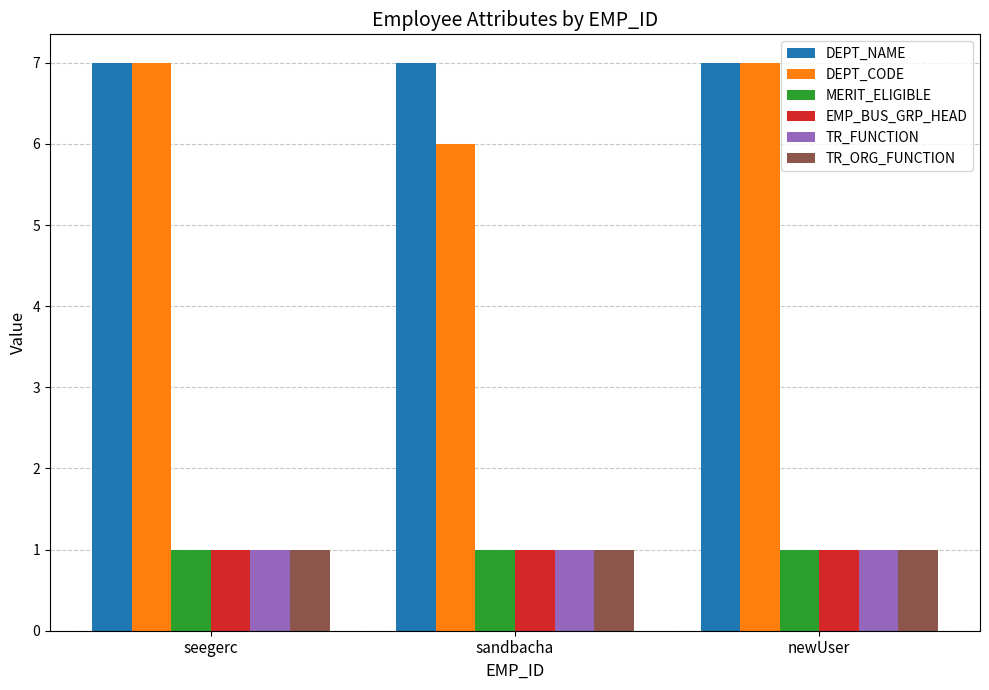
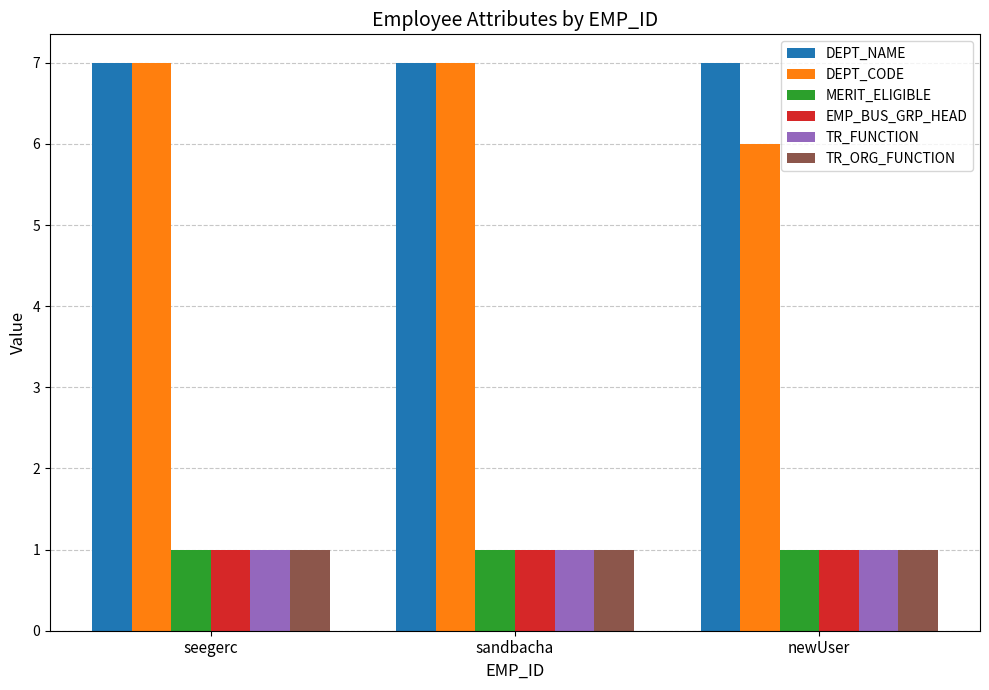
  {
    "DEPT_NAME": {
      "seegerc": 7,
      "sandbacha": 7,
      "newUser": 7
    },
    "DEPT_CODE": {
      "seegerc": 7,
-     "sandbacha": 6,
-     "newUser": 7
+     "sandbacha": 7,
+     "newUser": 6
    },
    "MERIT_ELIGIBLE": {
      "seegerc": 1,
      "sandbacha": 1,
      "newUser": 1
    },
    "EMP_BUS_GRP_HEAD": {
      "seegerc": 1,
      "sandbacha": 1,
      "newUser": 1
    },
    "TR_FUNCTION": {
      "seegerc": 1,
      "sandbacha": 1,
      "newUser": 1
    },
    "TR_ORG_FUNCTION": {
      "seegerc": 1,
      "sandbacha": 1,
      "newUser": 1
    }
  }
